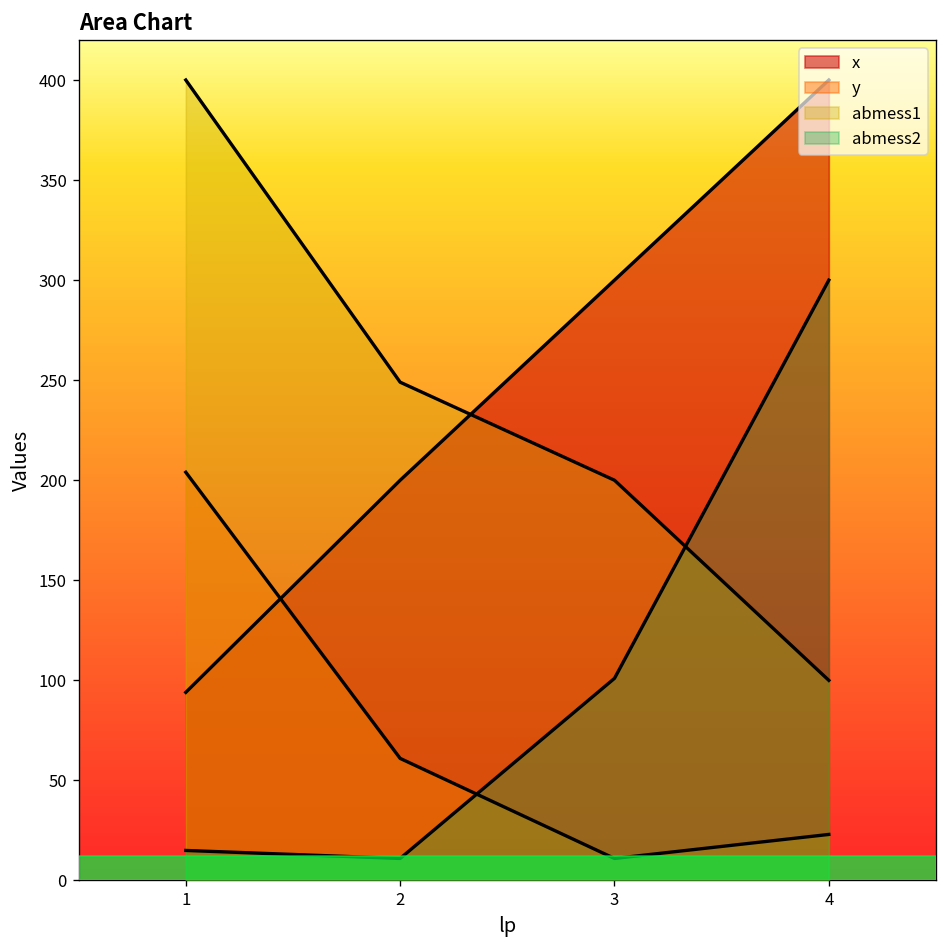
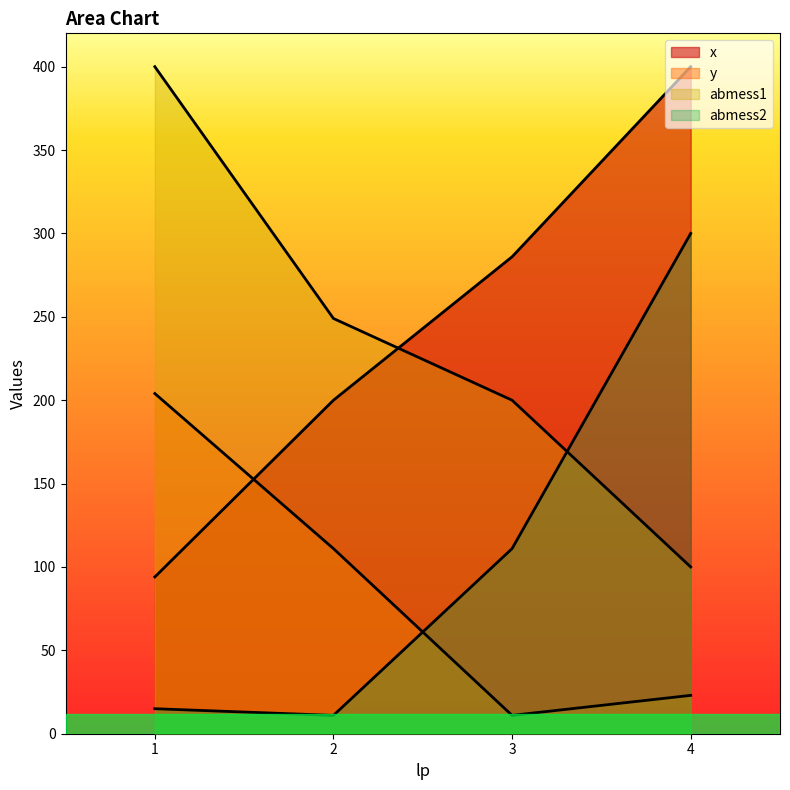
  {
    "x": {
      "1": 94,
      "2": 200,
-     "3": 300
+     "3": 286
    },
    "y": {
      "1": 204,
-     "2": 61,
+     "2": 111,
      "4": 23
    },
    "abmess1": {
      "1": 400,
      "2": 249,
      "3": 200,
      "4": 100
    },
    "abmess2": {
      "1": 15,
-     "3": 101,
+     "3": 111,
      "4": 300
    }
  }
